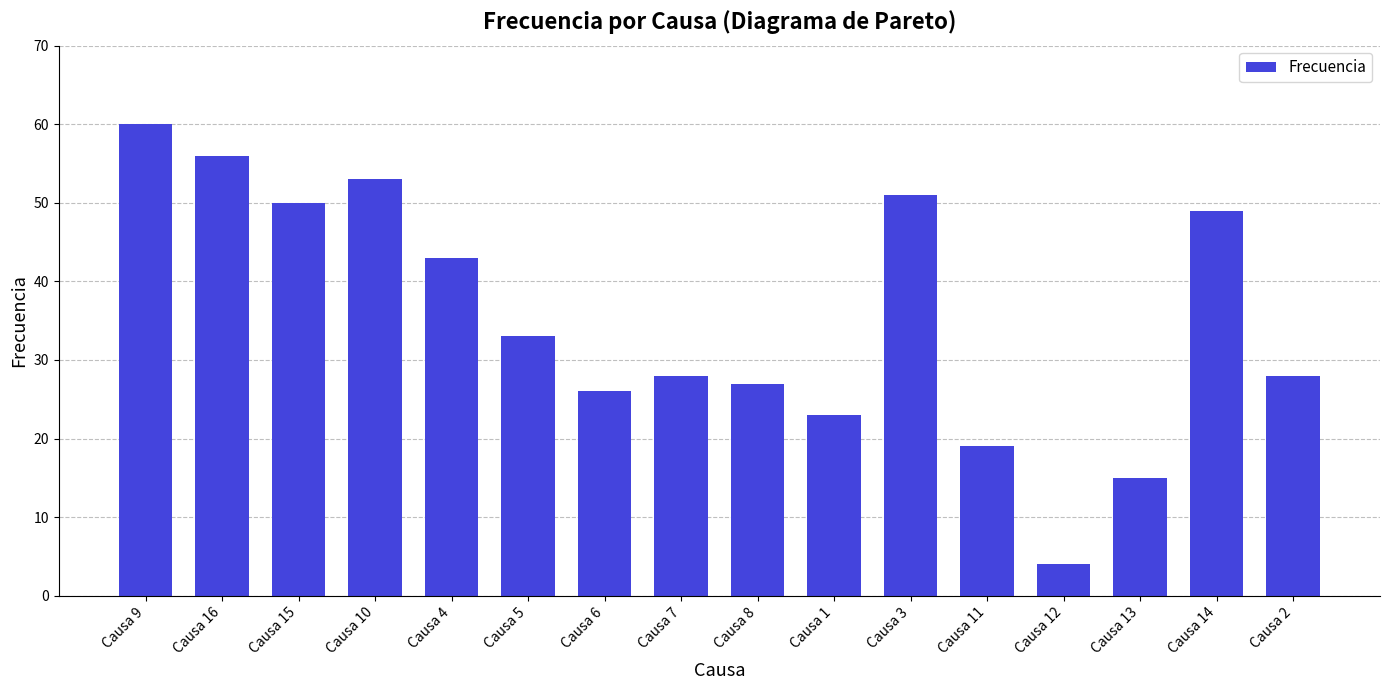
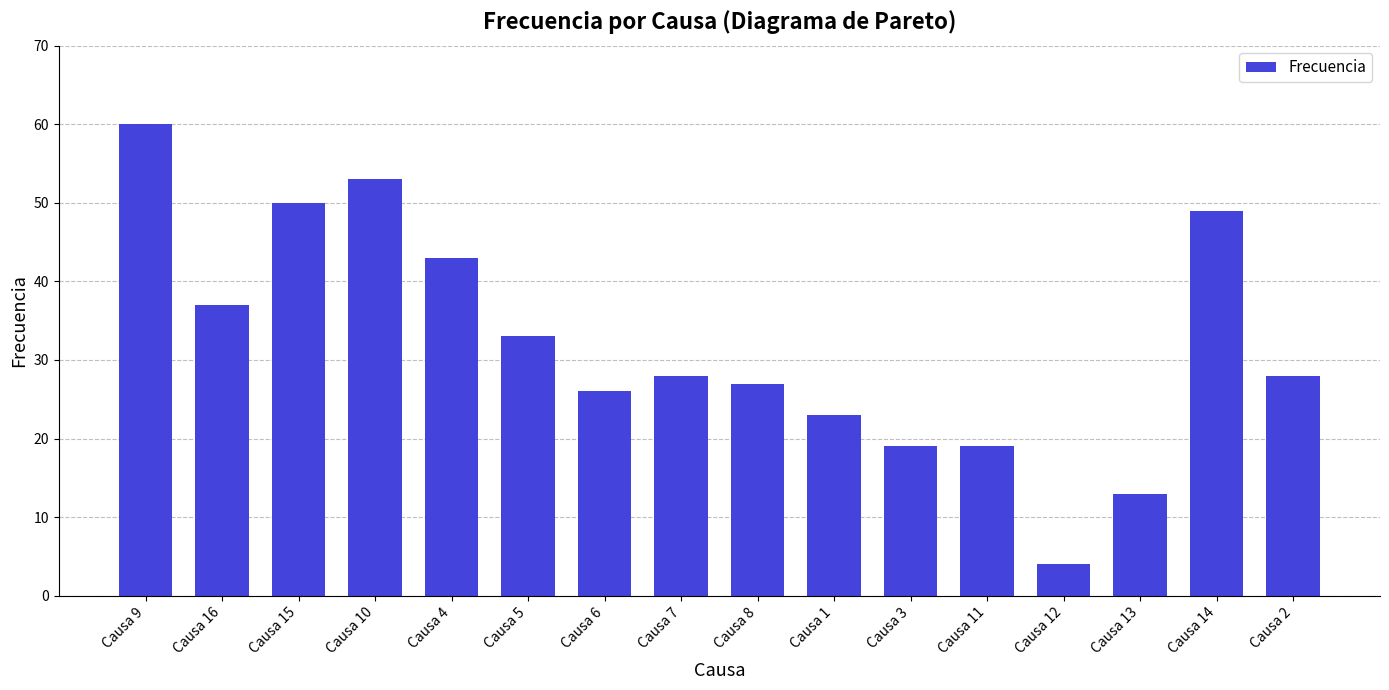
  {
    "Causa 9": 60,
-   "Causa 16": 56,
+   "Causa 16": 37,
    "Causa 15": 50,
    "Causa 10": 53,
    "Causa 4": 43,
    "Causa 5": 33,
    "Causa 6": 26,
    "Causa 7": 28,
    "Causa 8": 27,
    "Causa 1": 23,
-   "Causa 3": 51,
+   "Causa 3": 19,
    "Causa 11": 19,
    "Causa 12": 4,
-   "Causa 13": 15,
+   "Causa 13": 13,
    "Causa 14": 49,
    "Causa 2": 28
  }
